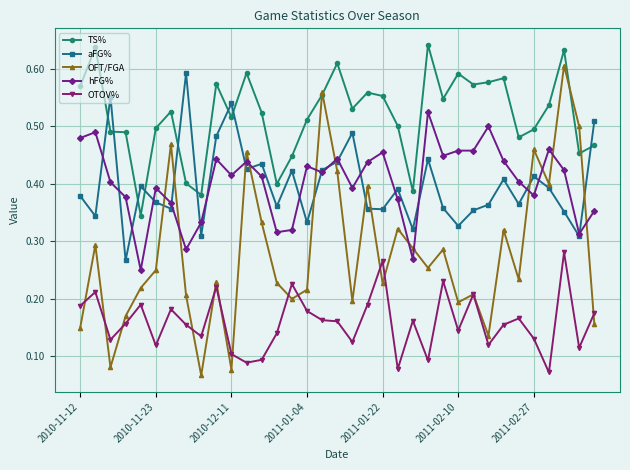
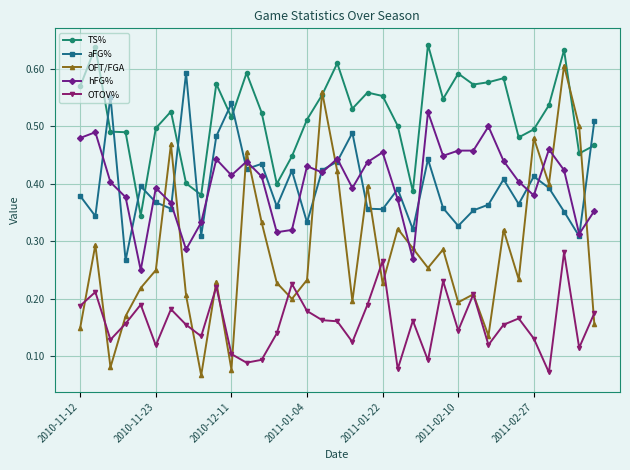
  {
    "OFT/FGA": {
      "2010-11-12": 0.15,
      "2010-11-23": 0.25,
      "2010-12-11": 0.08,
-     "2011-01-04": 0.22,
+     "2011-01-04": 0.23,
      "2011-01-22": 0.23,
      "2011-02-10": 0.19,
-     "2011-02-27": 0.46
+     "2011-02-27": 0.48
    }
  }
